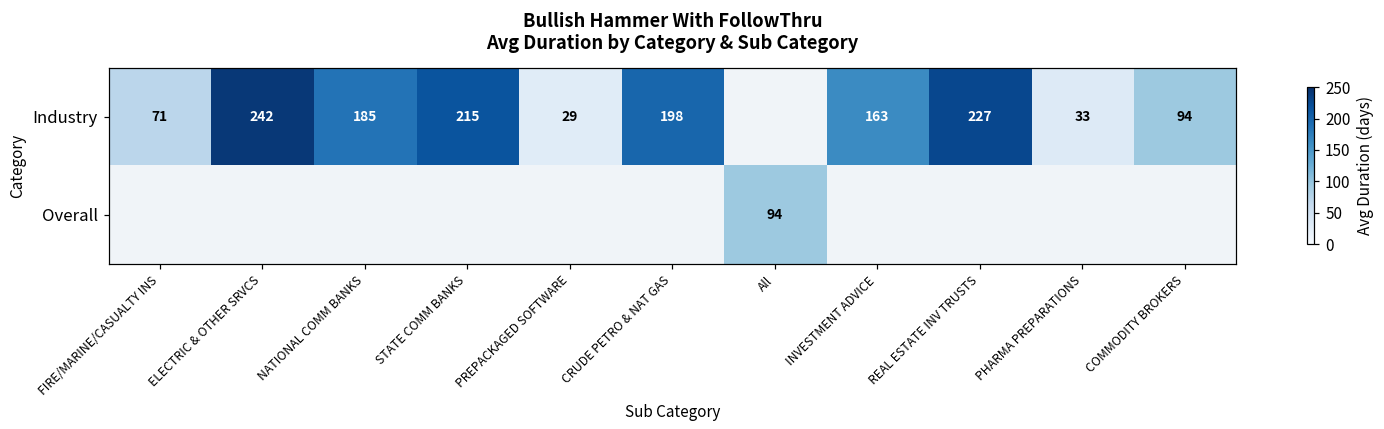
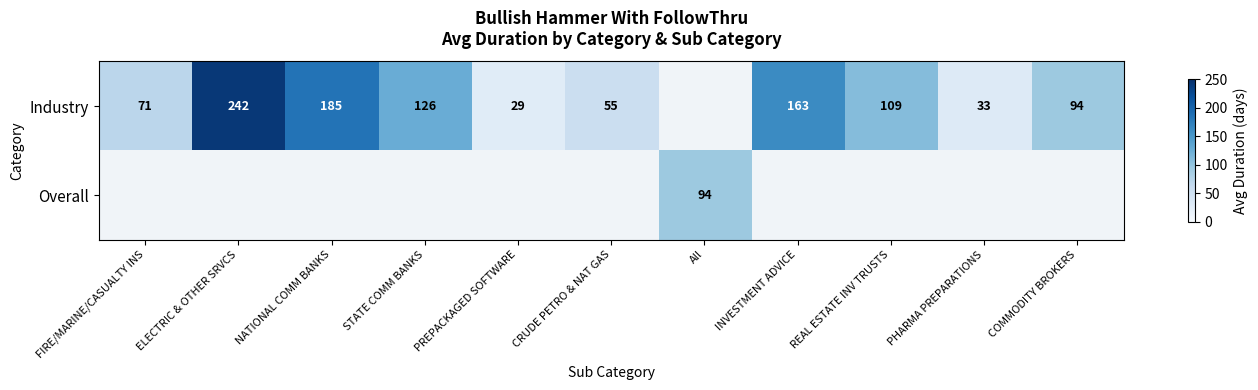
  {
    "Industry": {
      "FIRE/MARINE/CASUALTY INS": 71,
      "ELECTRIC & OTHER SRVCS": 242,
      "NATIONAL COMM BANKS": 185,
-     "STATE COMM BANKS": 215,
+     "STATE COMM BANKS": 126,
      "PREPACKAGED SOFTWARE": 29,
-     "CRUDE PETRO & NAT GAS": 198,
+     "CRUDE PETRO & NAT GAS": 55,
      "INVESTMENT ADVICE": 163,
-     "REAL ESTATE INV TRUSTS": 227,
+     "REAL ESTATE INV TRUSTS": 109,
      "PHARMA PREPARATIONS": 33,
      "COMMODITY BROKERS": 94
    },
    "Overall": {
      "All": 94
    }
  }
